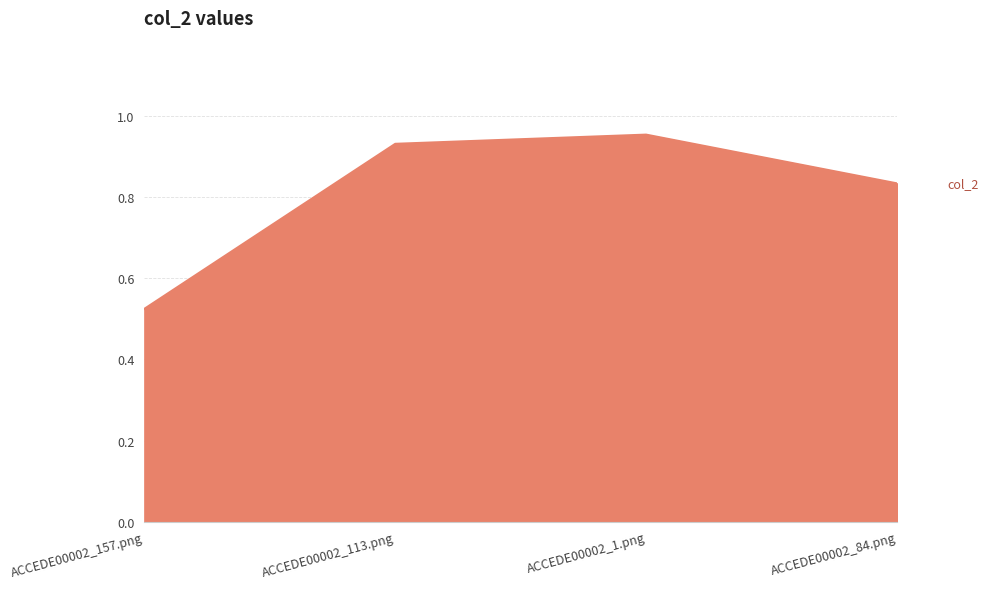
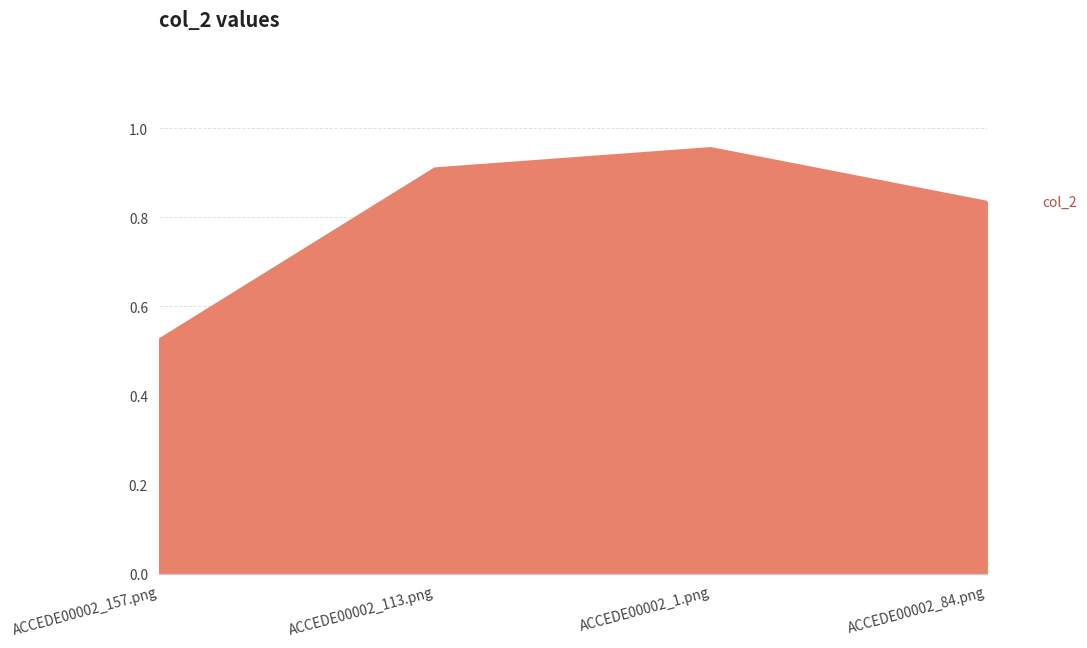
  {
    "ACCEDE00002_157.png": 0.52,
-   "ACCEDE00002_113.png": 0.93,
+   "ACCEDE00002_113.png": 0.91,
    "ACCEDE00002_1.png": 0.95,
    "ACCEDE00002_84.png": 0.83
  }
